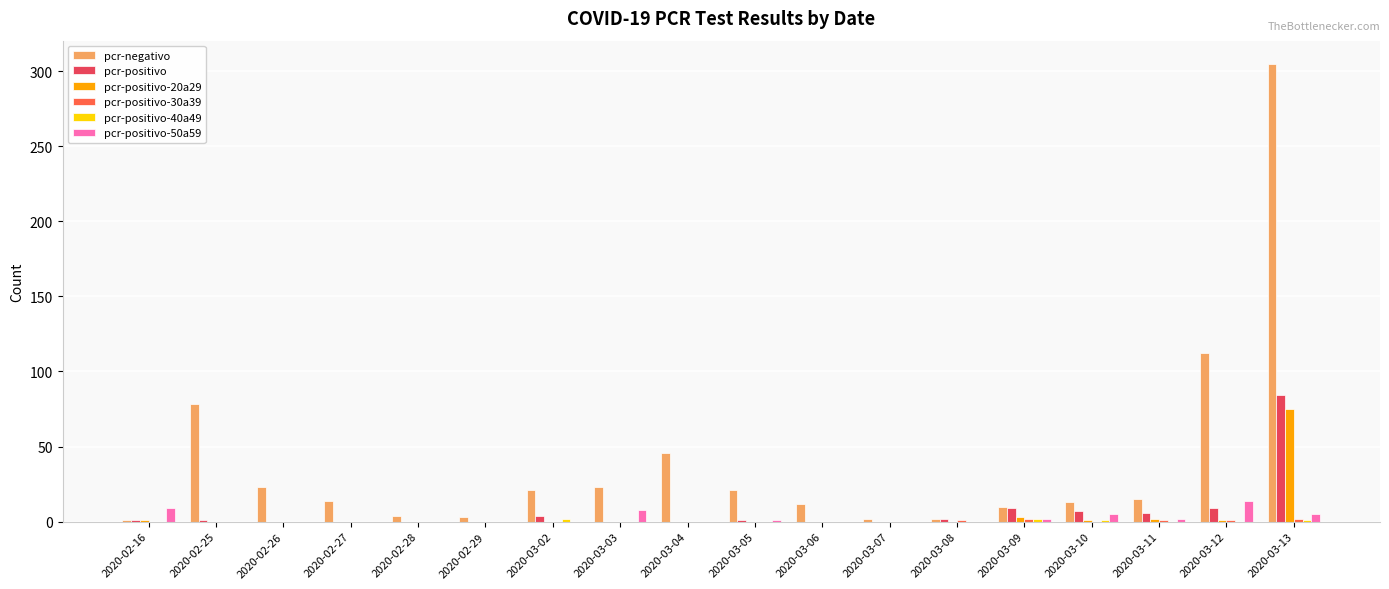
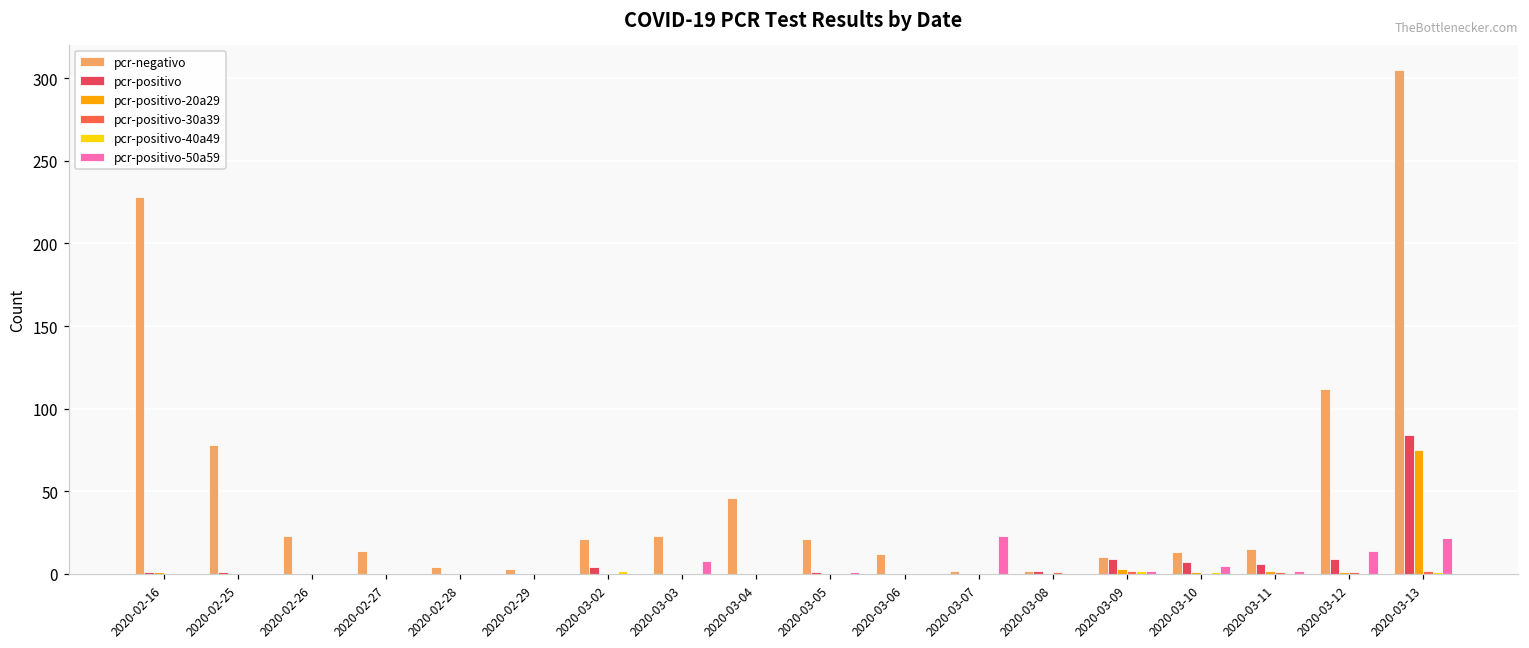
  {
    "pcr-negativo": {
-     "2020-02-16": 1,
+     "2020-02-16": 228,
      "2020-02-25": 78,
      "2020-02-26": 23,
      "2020-02-27": 14,
      "2020-02-28": 4,
      "2020-02-29": 3,
      "2020-03-02": 21,
      "2020-03-03": 23,
      "2020-03-04": 46,
      "2020-03-05": 21,
      "2020-03-06": 12,
      "2020-03-07": 2,
      "2020-03-08": 2,
      "2020-03-09": 10,
      "2020-03-10": 13,
      "2020-03-11": 15,
      "2020-03-12": 112,
      "2020-03-13": 305
    },
    "pcr-positivo-50a59": {
-     "2020-02-16": 9,
+     "2020-02-16": 0,
      "2020-02-25": 0,
      "2020-02-26": 0,
      "2020-02-27": 0,
      "2020-02-28": 0,
      "2020-02-29": 0,
      "2020-03-02": 0,
      "2020-03-03": 8,
      "2020-03-04": 0,
      "2020-03-06": 0,
-     "2020-03-07": 0,
+     "2020-03-07": 23,
      "2020-03-08": 0,
      "2020-03-09": 2,
      "2020-03-10": 5,
      "2020-03-11": 2,
      "2020-03-12": 14,
-     "2020-03-13": 5
+     "2020-03-13": 22
    }
  }
